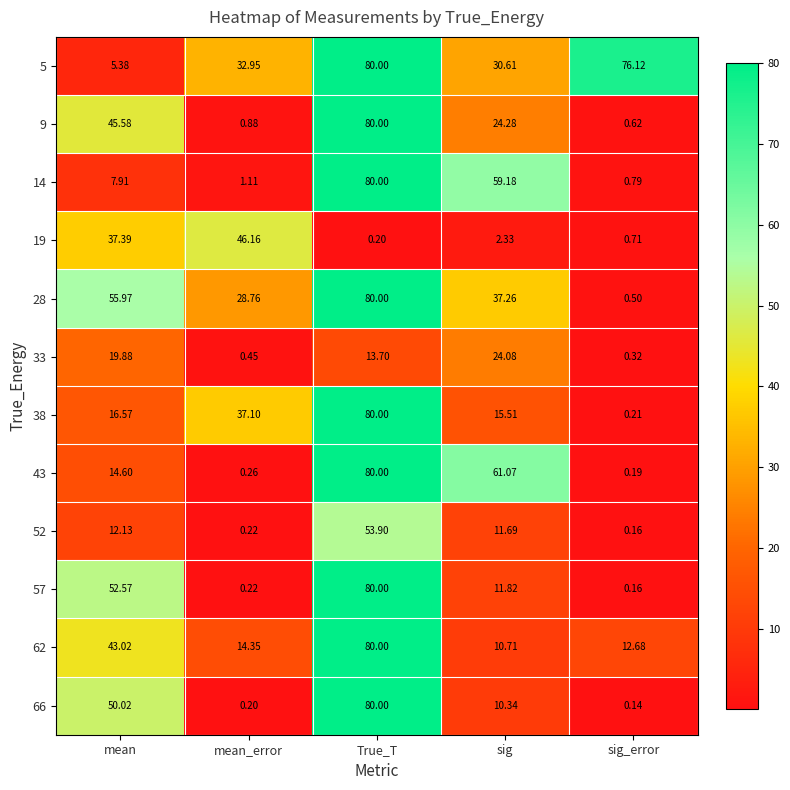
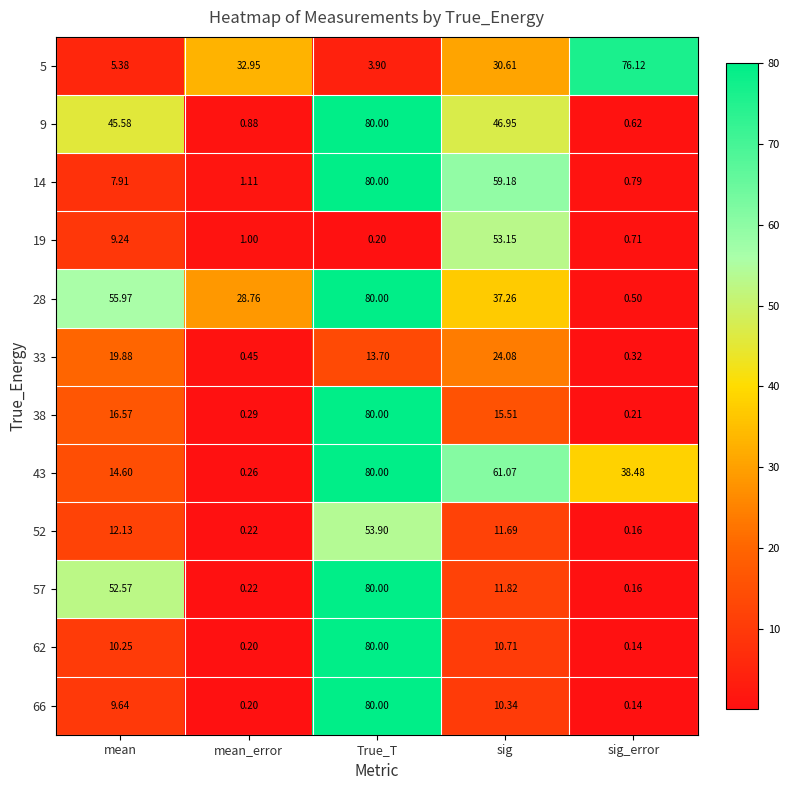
  {
    "5": {
      "mean": 5.38,
      "mean_error": 32.95,
-     "True_T": 80.00,
+     "True_T": 3.90,
      "sig": 30.61,
      "sig_error": 76.12
    },
    "9": {
      "mean": 45.58,
      "mean_error": 0.88,
      "True_T": 80.00,
-     "sig": 24.28,
+     "sig": 46.95,
      "sig_error": 0.62
    },
    "14": {
      "mean": 7.91,
      "mean_error": 1.11,
      "True_T": 80.00,
      "sig": 59.18,
      "sig_error": 0.79
    },
    "19": {
-     "mean": 37.39,
-     "mean_error": 46.16,
+     "mean": 9.24,
+     "mean_error": 1.00,
      "True_T": 0.20,
-     "sig": 2.33,
+     "sig": 53.15,
      "sig_error": 0.71
    },
    "28": {
      "mean": 55.97,
      "mean_error": 28.76,
      "True_T": 80.00,
      "sig": 37.26,
      "sig_error": 0.50
    },
    "33": {
      "mean": 19.88,
      "mean_error": 0.45,
      "True_T": 13.70,
      "sig": 24.08,
      "sig_error": 0.32
    },
    "38": {
      "mean": 16.57,
-     "mean_error": 37.10,
+     "mean_error": 0.29,
      "True_T": 80.00,
      "sig": 15.51,
      "sig_error": 0.21
    },
    "43": {
      "mean": 14.60,
      "mean_error": 0.26,
      "True_T": 80.00,
      "sig": 61.07,
-     "sig_error": 0.19
+     "sig_error": 38.48
    },
    "52": {
      "mean": 12.13,
      "mean_error": 0.22,
      "True_T": 53.90,
      "sig": 11.69,
      "sig_error": 0.16
    },
    "57": {
      "mean": 52.57,
      "mean_error": 0.22,
      "True_T": 80.00,
      "sig": 11.82,
      "sig_error": 0.16
    },
    "62": {
-     "mean": 43.02,
-     "mean_error": 14.35,
+     "mean": 10.25,
+     "mean_error": 0.20,
      "True_T": 80.00,
      "sig": 10.71,
-     "sig_error": 12.68
+     "sig_error": 0.14
    },
    "66": {
-     "mean": 50.02,
+     "mean": 9.64,
      "mean_error": 0.20,
      "True_T": 80.00,
      "sig": 10.34,
      "sig_error": 0.14
    }
  }
